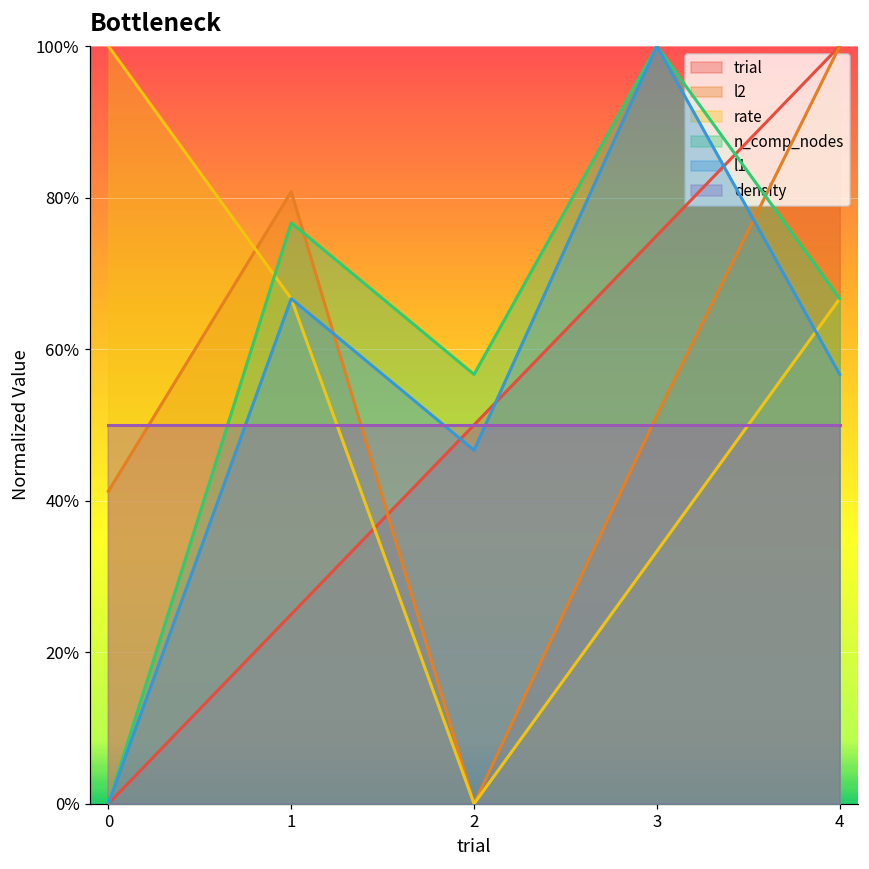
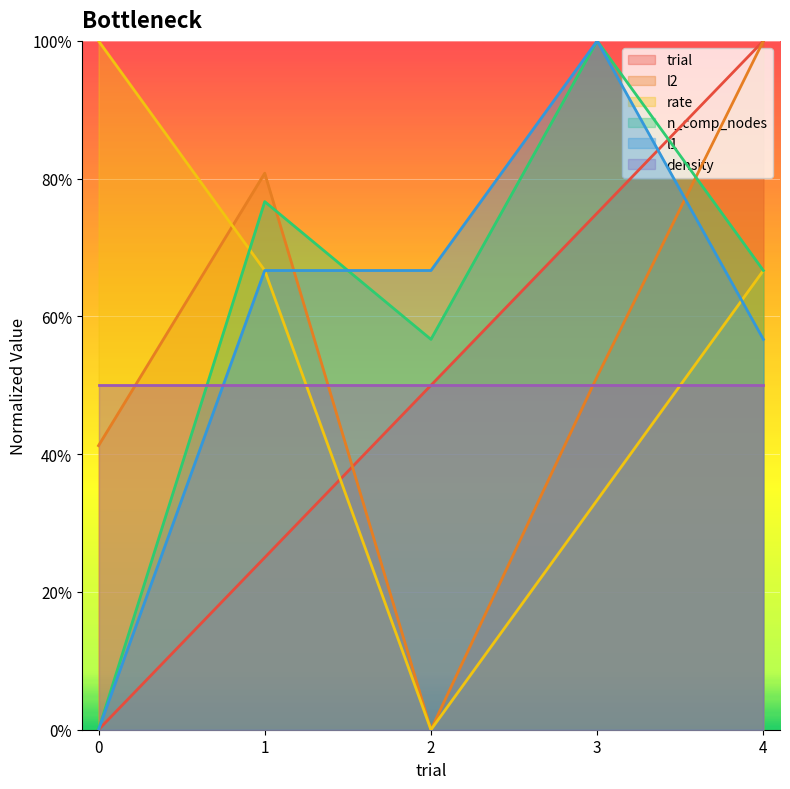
  {
    "n_comp_nodes": {
      "1": "77%",
      "2": "57%"
    },
    "l1": {
-     "2": "47%",
+     "2": "67%",
      "4": "57%"
    },
    "density": {
      "0": "50%",
      "1": "50%",
      "3": "50%",
      "4": "50%"
    }
  }
